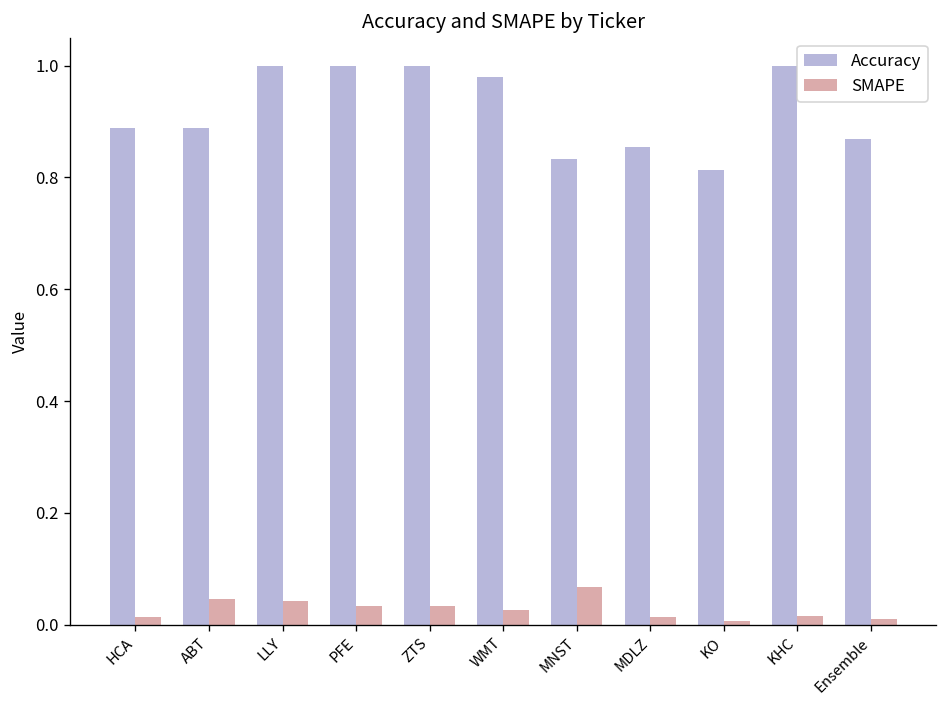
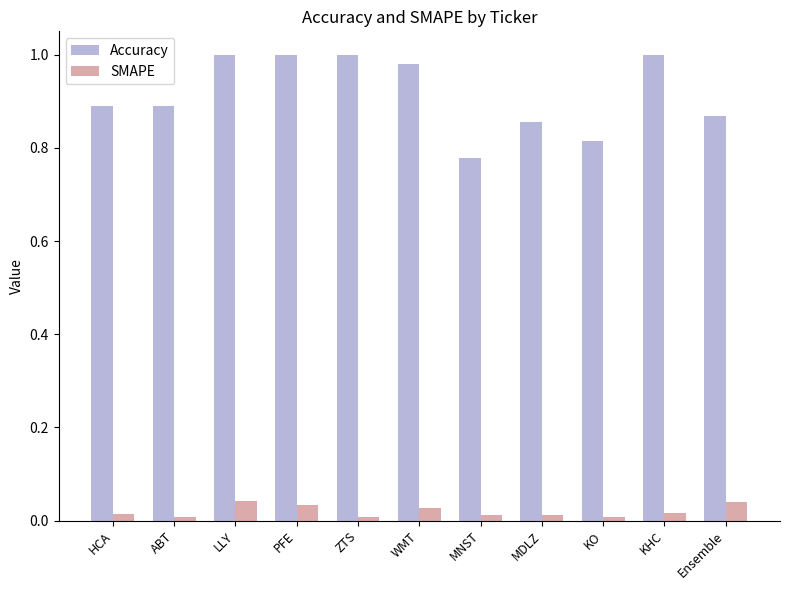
  {
    "Accuracy": {
      "HCA": 0.89,
      "ABT": 0.89,
      "LLY": 1.00,
      "PFE": 1.00,
      "ZTS": 1.00,
      "WMT": 0.98,
-     "MNST": 0.83,
+     "MNST": 0.78,
      "MDLZ": 0.86,
      "KO": 0.81,
      "KHC": 1.00,
      "Ensemble": 0.87
    },
    "SMAPE": {
      "HCA": 0.01,
-     "ABT": 0.05,
+     "ABT": 0.01,
      "LLY": 0.04,
      "PFE": 0.03,
-     "ZTS": 0.03,
+     "ZTS": 0.01,
      "WMT": 0.03,
-     "MNST": 0.07,
+     "MNST": 0.01,
      "MDLZ": 0.01,
      "KO": 0.01,
      "KHC": 0.02,
-     "Ensemble": 0.01
+     "Ensemble": 0.04
    }
  }
